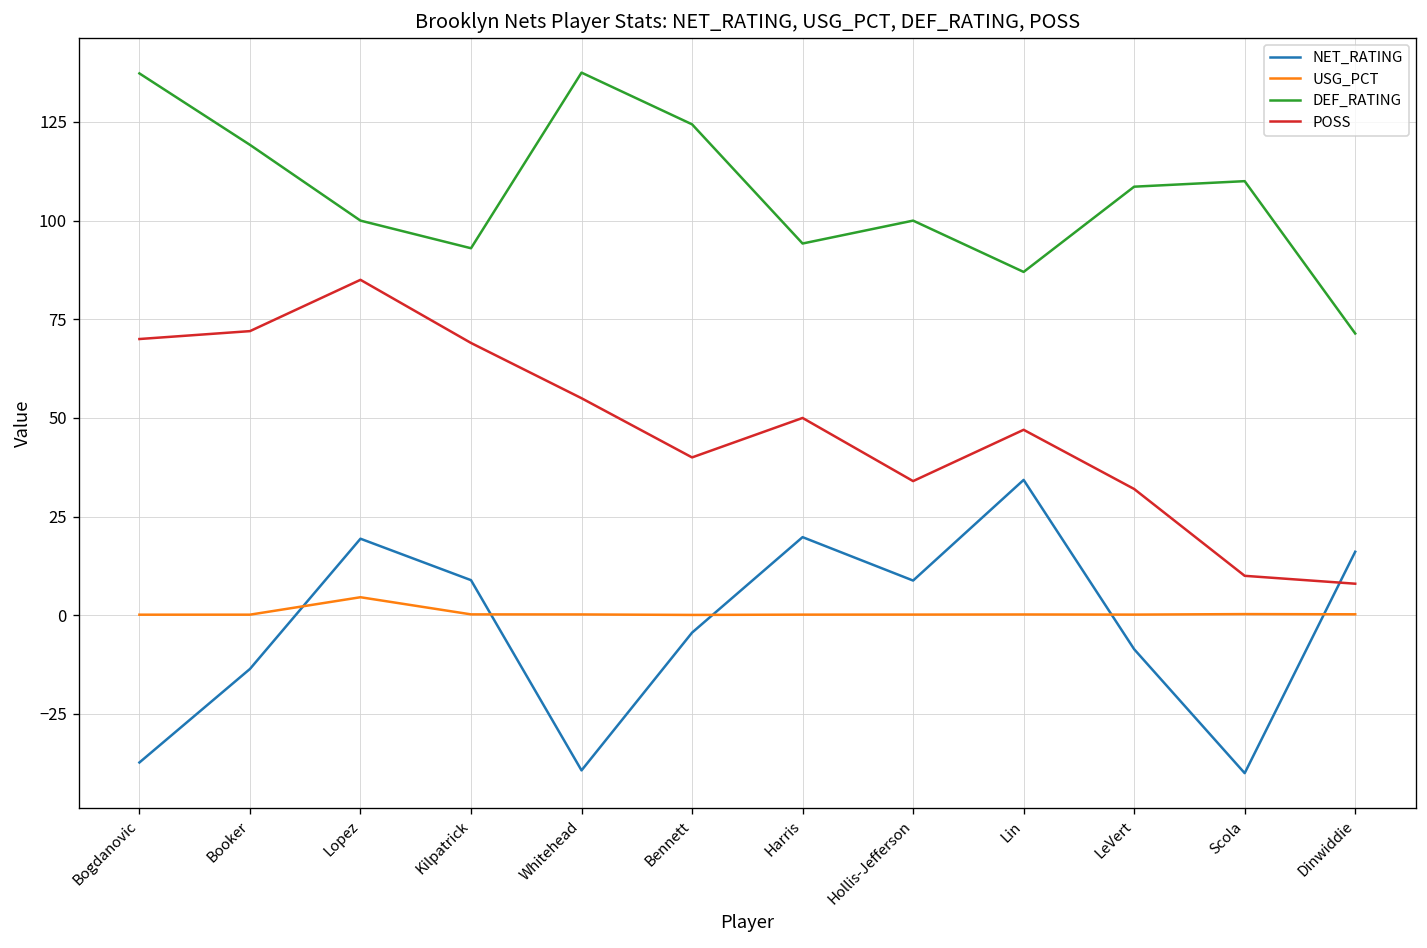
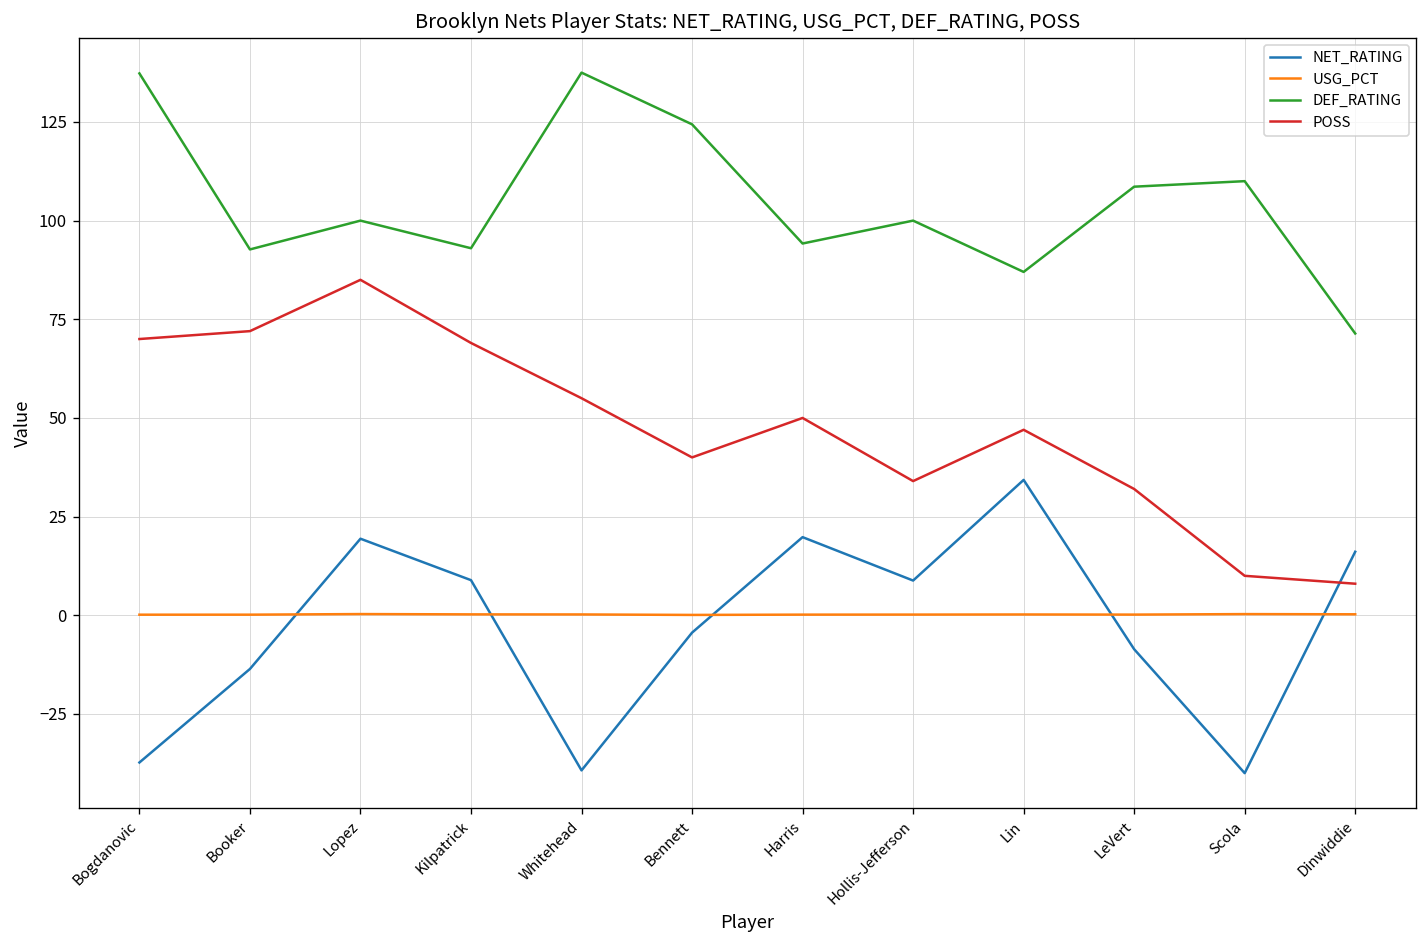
  {
    "NET_RATING": {
      "Bogdanovic": -37,
      "Booker": -14,
      "Lopez": 19,
      "Kilpatrick": 9,
      "Whitehead": -39,
      "Bennett": -4,
      "Harris": 20,
      "Hollis-Jefferson": 9,
      "Lin": 34,
      "LeVert": -9,
      "Scola": -40,
      "Dinwiddie": 16
    },
    "USG_PCT": {
      "Bogdanovic": 0,
      "Booker": 0,
-     "Lopez": 5,
+     "Lopez": 0,
      "Kilpatrick": 0,
      "Whitehead": 0,
      "Bennett": 0,
      "Harris": 0,
      "Hollis-Jefferson": 0,
      "Lin": 0,
      "LeVert": 0,
      "Scola": 0,
      "Dinwiddie": 0
    },
    "DEF_RATING": {
      "Bogdanovic": 137,
-     "Booker": 119,
+     "Booker": 93,
      "Lopez": 100,
      "Kilpatrick": 93,
      "Whitehead": 138,
      "Bennett": 124,
      "Harris": 94,
      "Hollis-Jefferson": 100,
      "Lin": 87,
      "LeVert": 109,
      "Scola": 110,
      "Dinwiddie": 71
    },
    "POSS": {
      "Bogdanovic": 70,
      "Booker": 72,
      "Lopez": 85,
      "Kilpatrick": 69,
      "Whitehead": 55,
      "Bennett": 40,
      "Harris": 50,
      "Hollis-Jefferson": 34,
      "Lin": 47,
      "LeVert": 32,
      "Scola": 10,
      "Dinwiddie": 8
    }
  }
